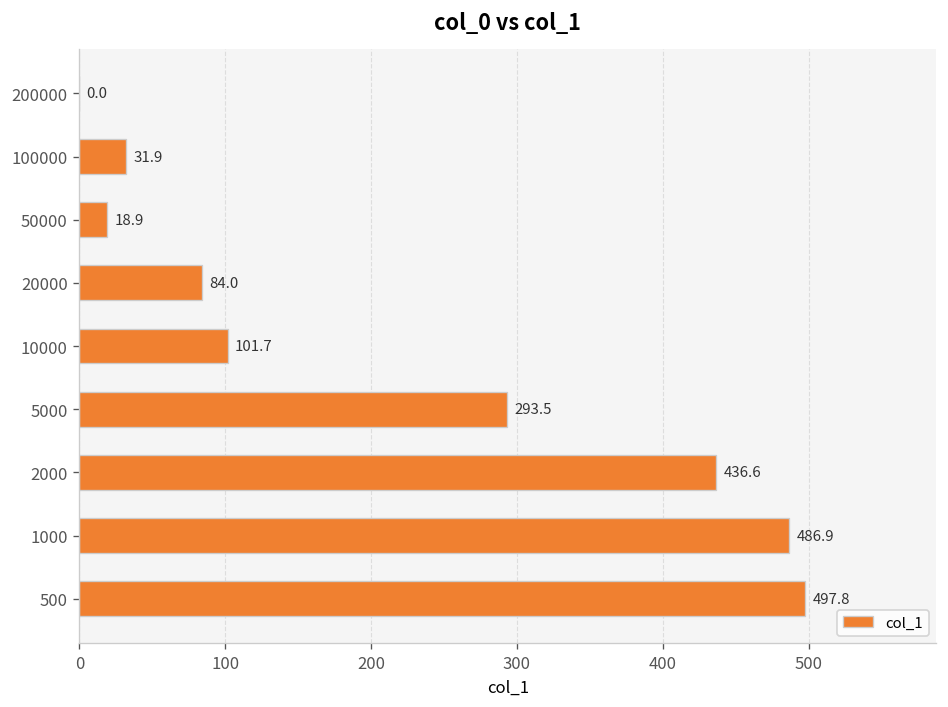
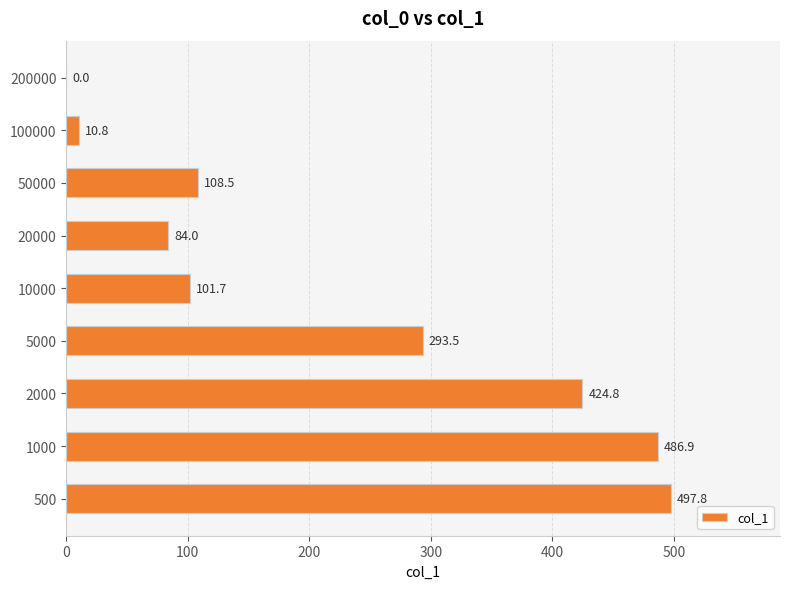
  {
    "200000": 0.0,
-   "100000": 31.9,
-   "50000": 18.9,
+   "100000": 10.8,
+   "50000": 108.5,
    "20000": 84.0,
    "10000": 101.7,
    "5000": 293.5,
-   "2000": 436.6,
+   "2000": 424.8,
    "1000": 486.9,
    "500": 497.8
  }
